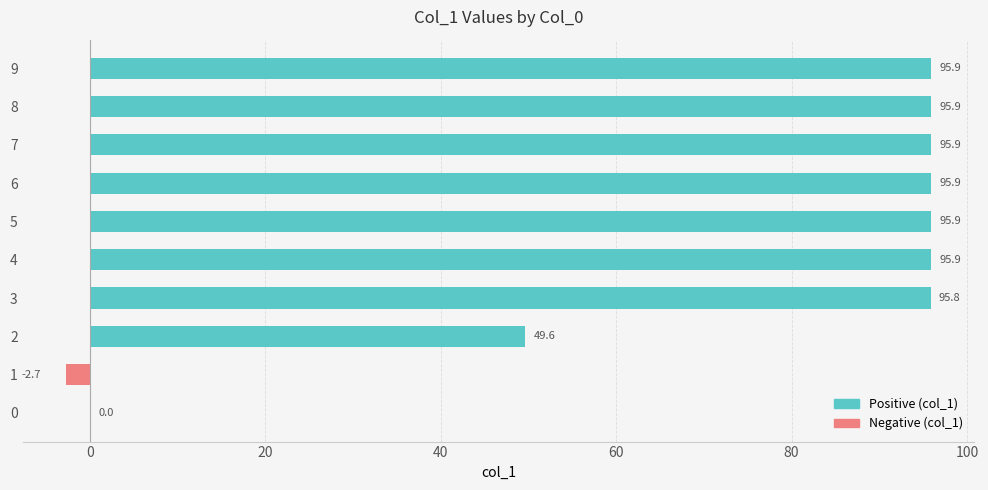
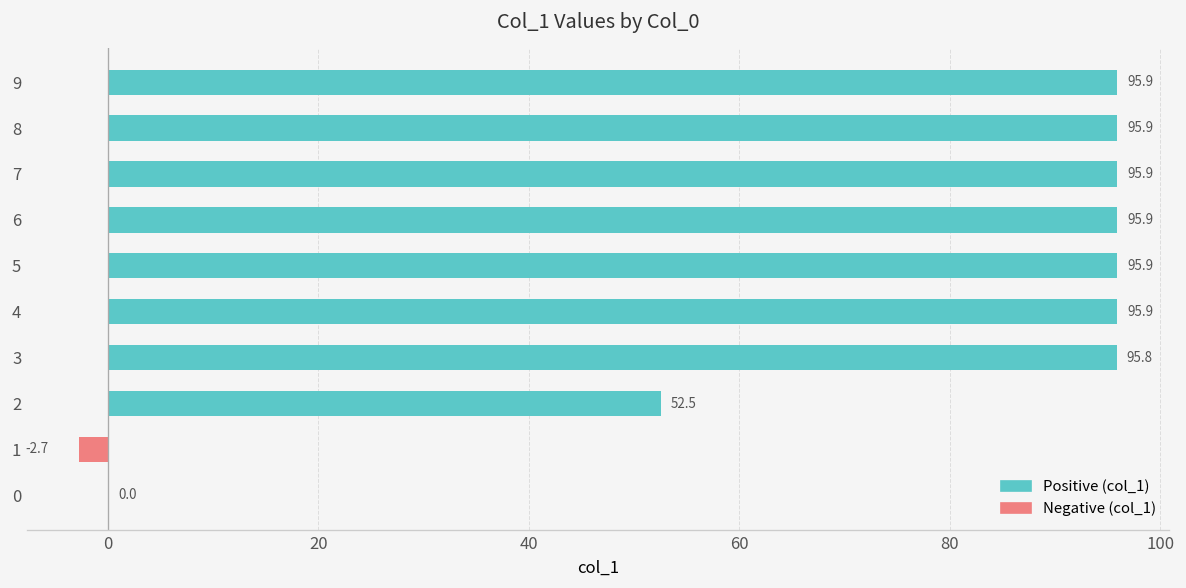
  {
    "9": 95.9,
    "8": 95.9,
    "7": 95.9,
    "6": 95.9,
    "5": 95.9,
    "4": 95.9,
    "3": 95.8,
-   "2": 49.6,
+   "2": 52.5,
    "0": 0.0
  }
